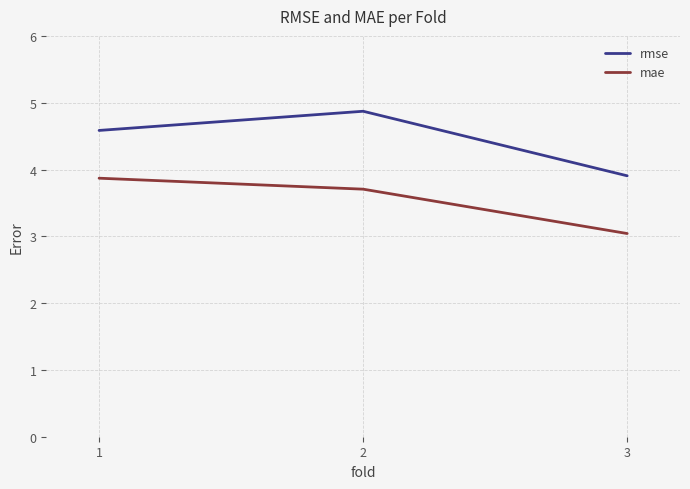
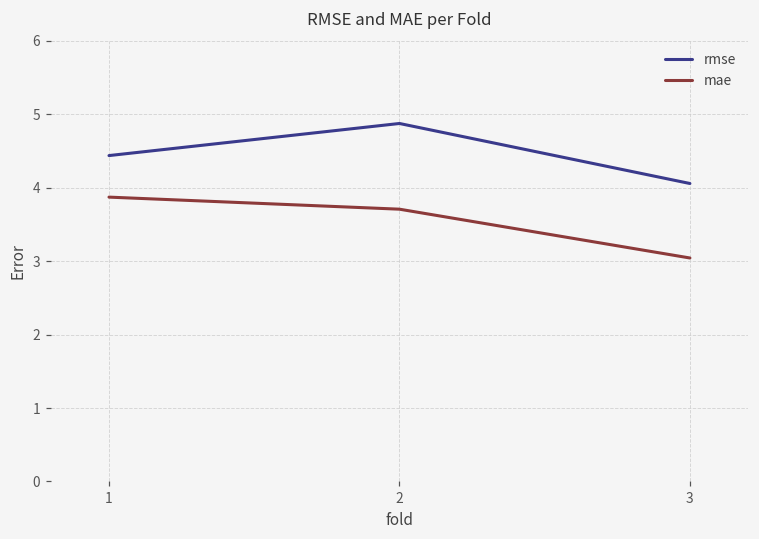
  {
    "rmse": {
-     "1": 4.6,
+     "1": 4.4,
      "2": 4.9,
-     "3": 3.9
+     "3": 4.1
    },
    "mae": {
      "1": 3.9,
      "2": 3.7,
      "3": 3.0
    }
  }
